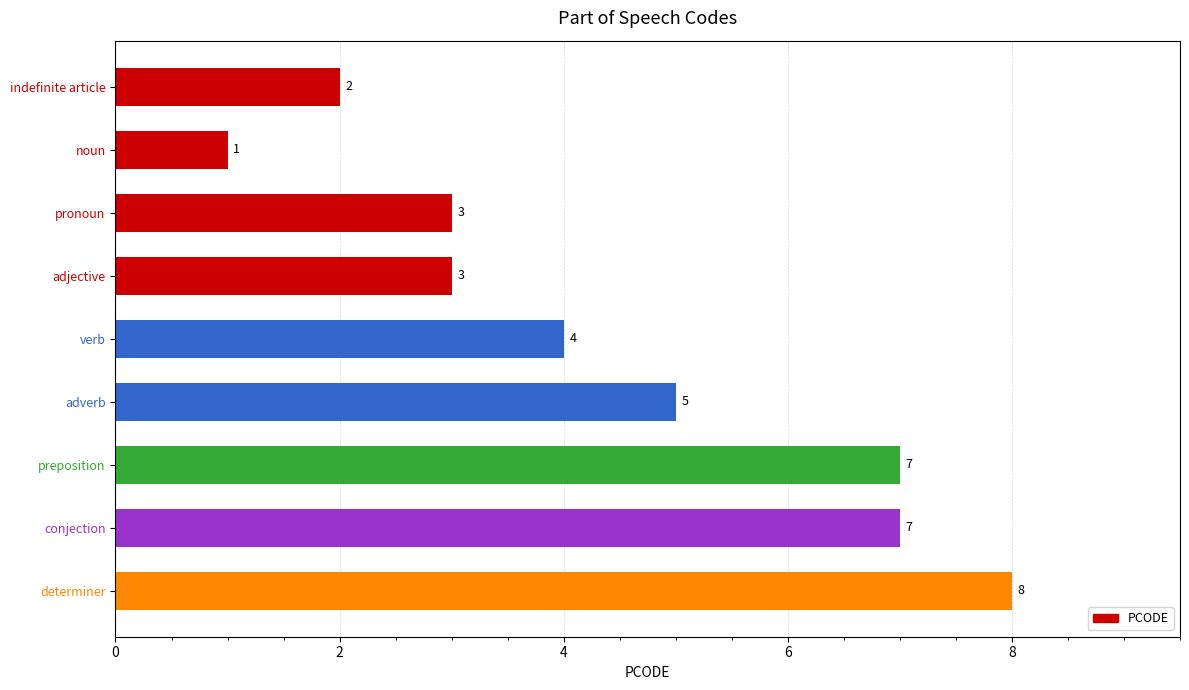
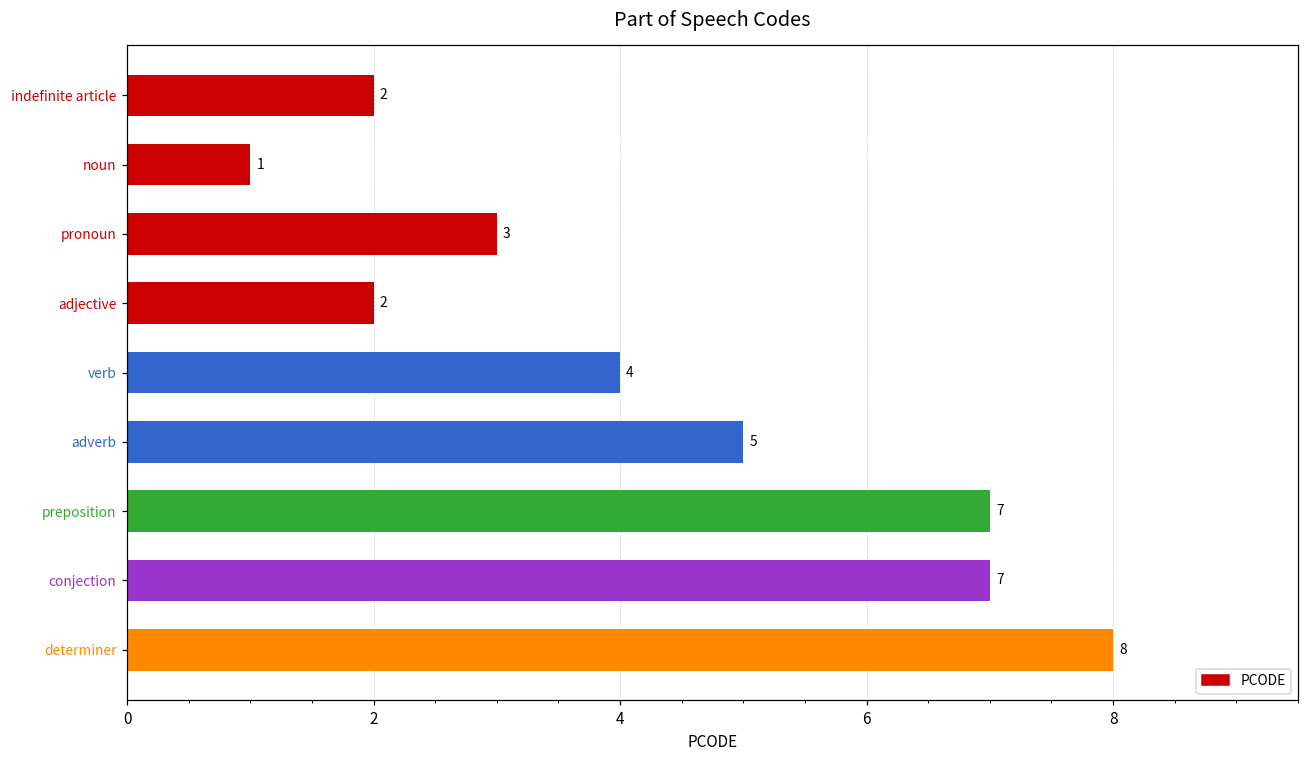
  {
    "indefinite article": 2,
    "noun": 1,
    "pronoun": 3,
-   "adjective": 3,
+   "adjective": 2,
    "verb": 4,
    "adverb": 5,
    "preposition": 7,
    "conjection": 7,
    "determiner": 8
  }
